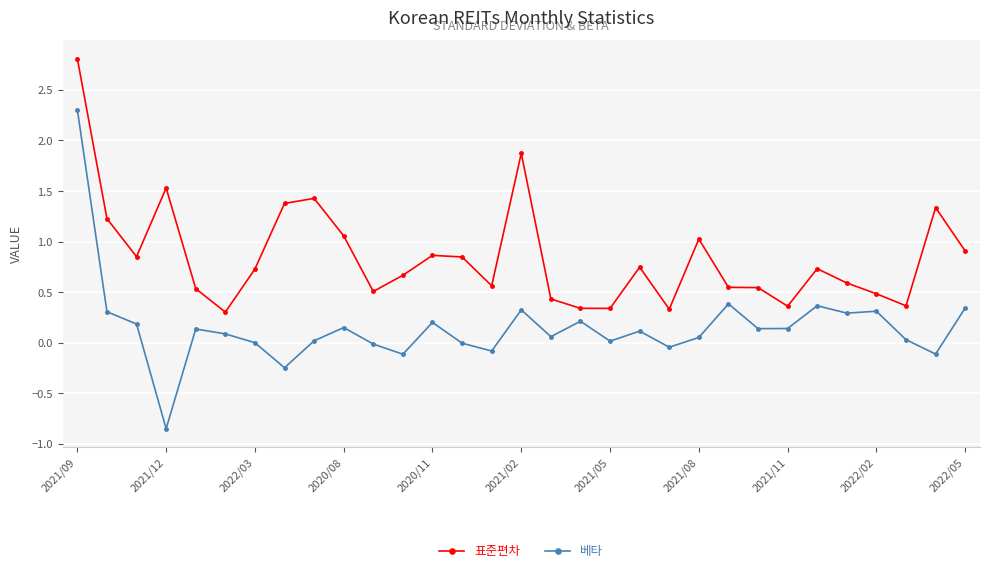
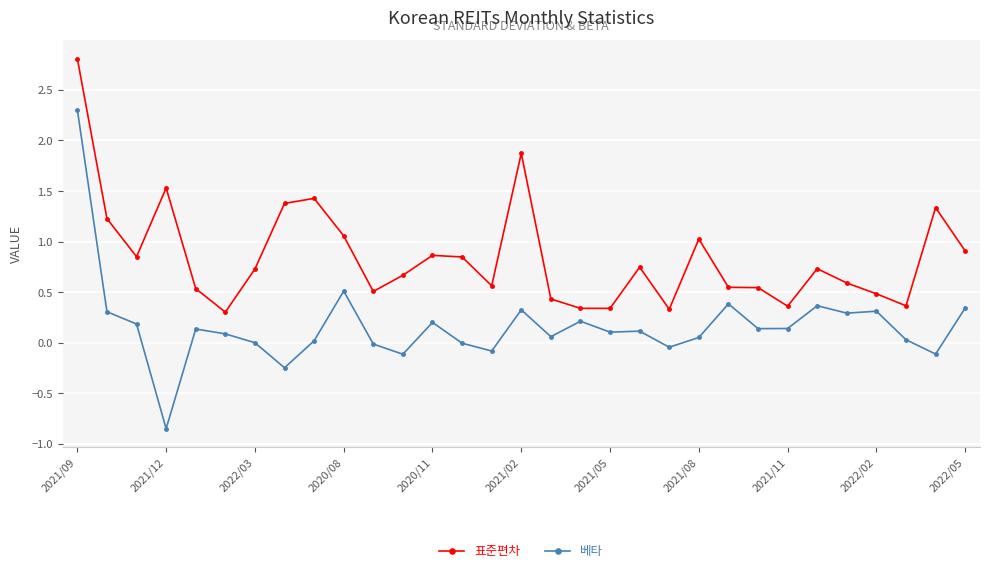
  {
    "표준편차": {
      "2020/08": 1.06,
      "2020/11": 0.86,
      "2021/02": 1.87,
      "2021/05": 0.34,
      "2021/08": 1.03
    },
    "베타": {
-     "2020/08": 0.15,
+     "2020/08": 0.51,
      "2020/11": 0.20,
      "2021/02": 0.33,
-     "2021/05": 0.02,
+     "2021/05": 0.10,
      "2021/08": 0.05
    }
  }
